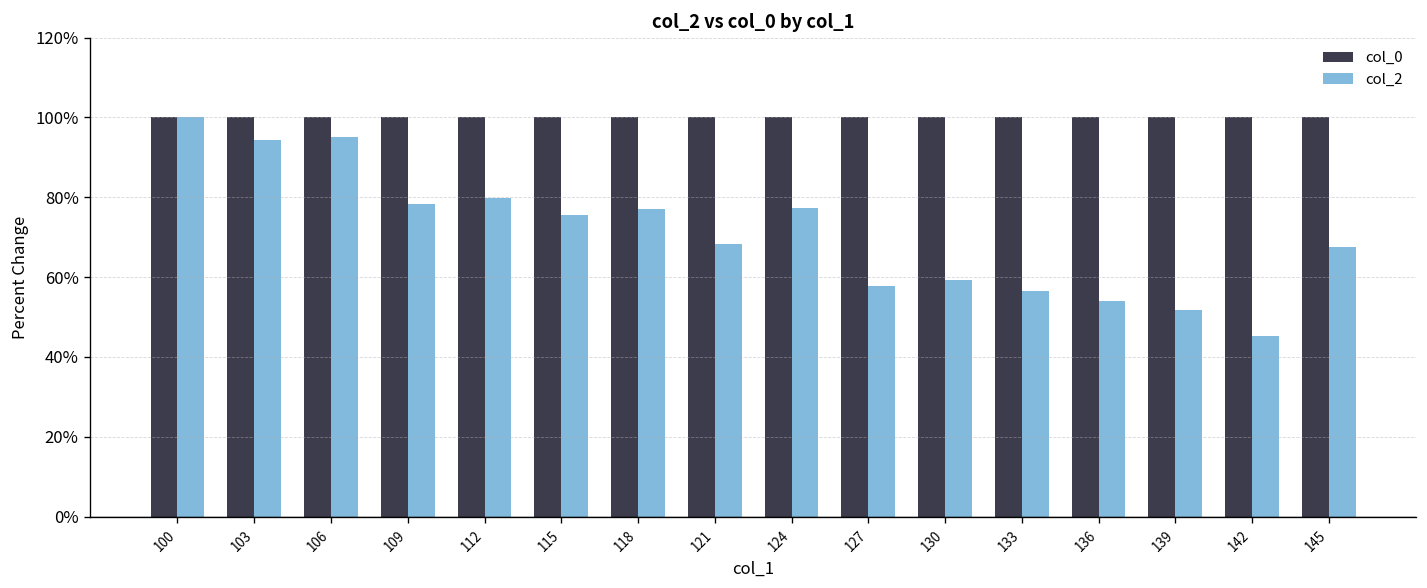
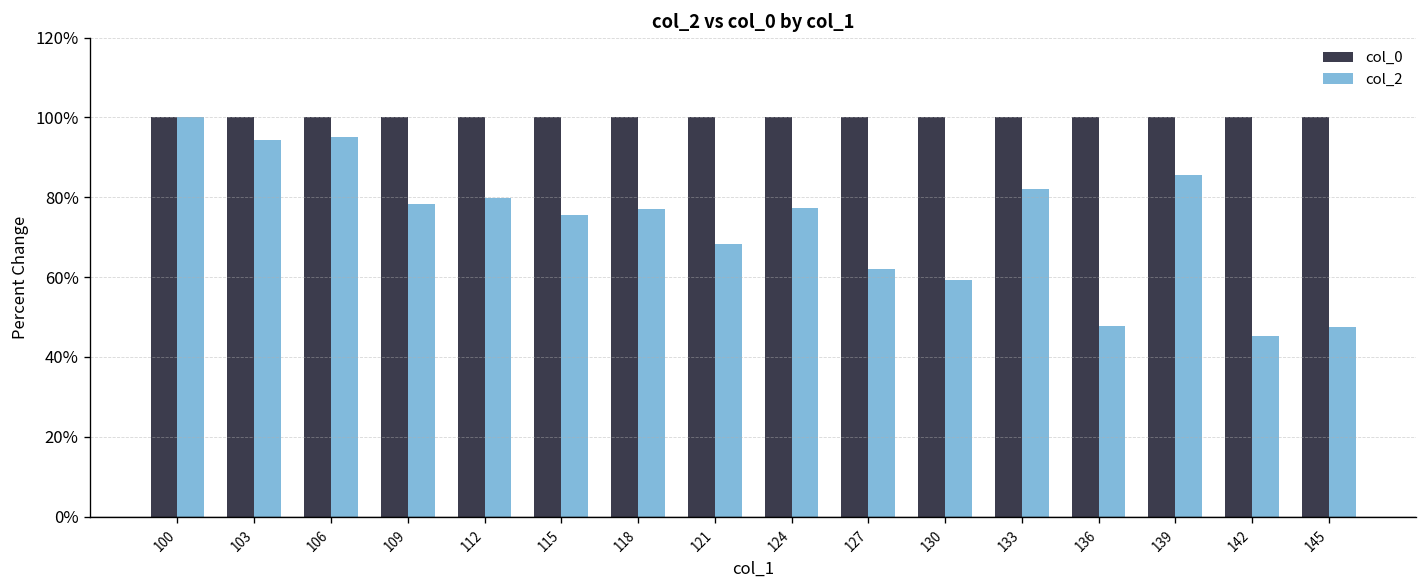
  {
    "col_0": {
      "100": "100%",
      "103": "100%",
      "106": "100%",
      "109": "100%",
      "112": "100%",
      "115": "100%",
      "118": "100%",
      "121": "100%",
      "124": "100%",
      "127": "100%",
      "130": "100%",
      "133": "100%",
      "136": "100%",
      "139": "100%",
      "142": "100%",
      "145": "100%"
    },
    "col_2": {
      "100": "100%",
      "103": "94%",
      "106": "95%",
      "109": "78%",
      "112": "80%",
      "115": "76%",
      "118": "77%",
      "121": "68%",
      "124": "77%",
-     "127": "58%",
+     "127": "62%",
      "130": "59%",
-     "133": "57%",
-     "136": "54%",
-     "139": "52%",
+     "133": "82%",
+     "136": "48%",
+     "139": "86%",
      "142": "45%",
-     "145": "68%"
+     "145": "48%"
    }
  }
